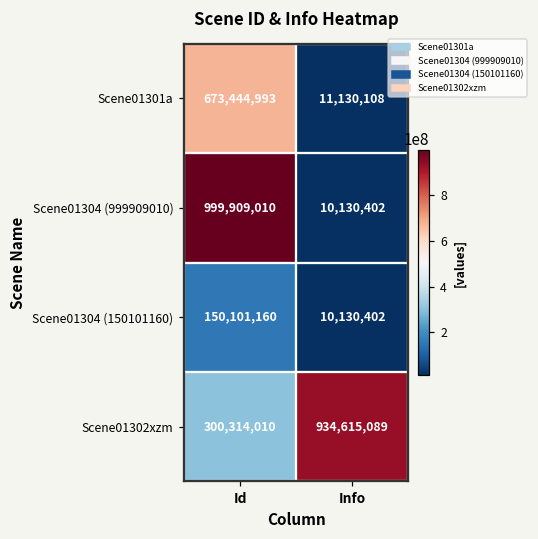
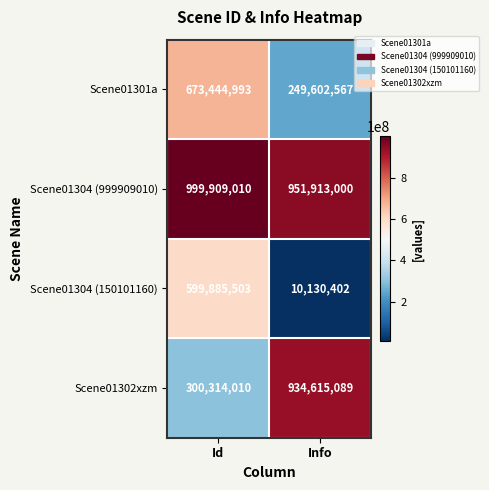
  {
    "Scene01301a": {
-     "Info": "11,130,108"
+     "Info": "249,602,567"
    },
    "Scene01304 (999909010)": {
-     "Info": "10,130,402"
+     "Info": "951,913,000"
    },
    "Scene01304 (150101160)": {
-     "Id": "150,101,160"
+     "Id": "599,885,503"
    }
  }
